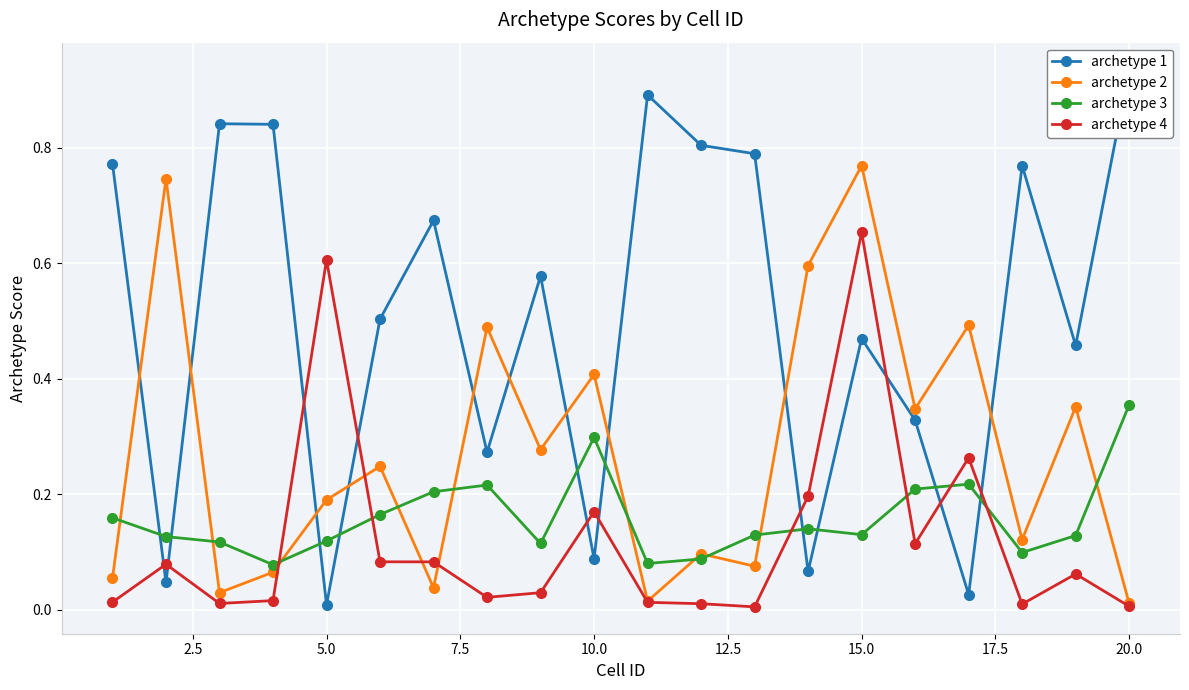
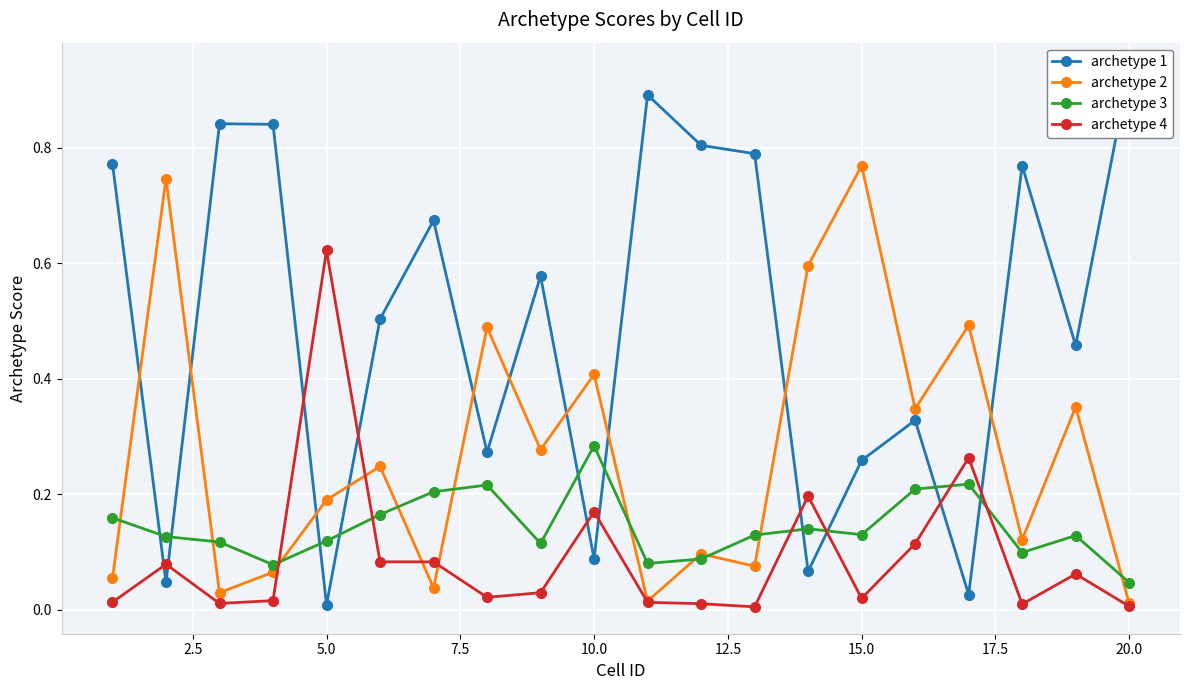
  {
    "archetype 1": {
      "5.0": 0.01,
      "10.0": 0.09,
-     "15.0": 0.47
+     "15.0": 0.26
    },
    "archetype 2": {
      "5.0": 0.19,
      "10.0": 0.41,
      "15.0": 0.77,
      "20.0": 0.01
    },
    "archetype 3": {
      "5.0": 0.12,
-     "10.0": 0.30,
+     "10.0": 0.28,
      "15.0": 0.13,
-     "20.0": 0.36
+     "20.0": 0.05
    },
    "archetype 4": {
-     "5.0": 0.61,
+     "5.0": 0.62,
      "10.0": 0.17,
-     "15.0": 0.65,
+     "15.0": 0.02,
      "20.0": 0.01
    }
  }
